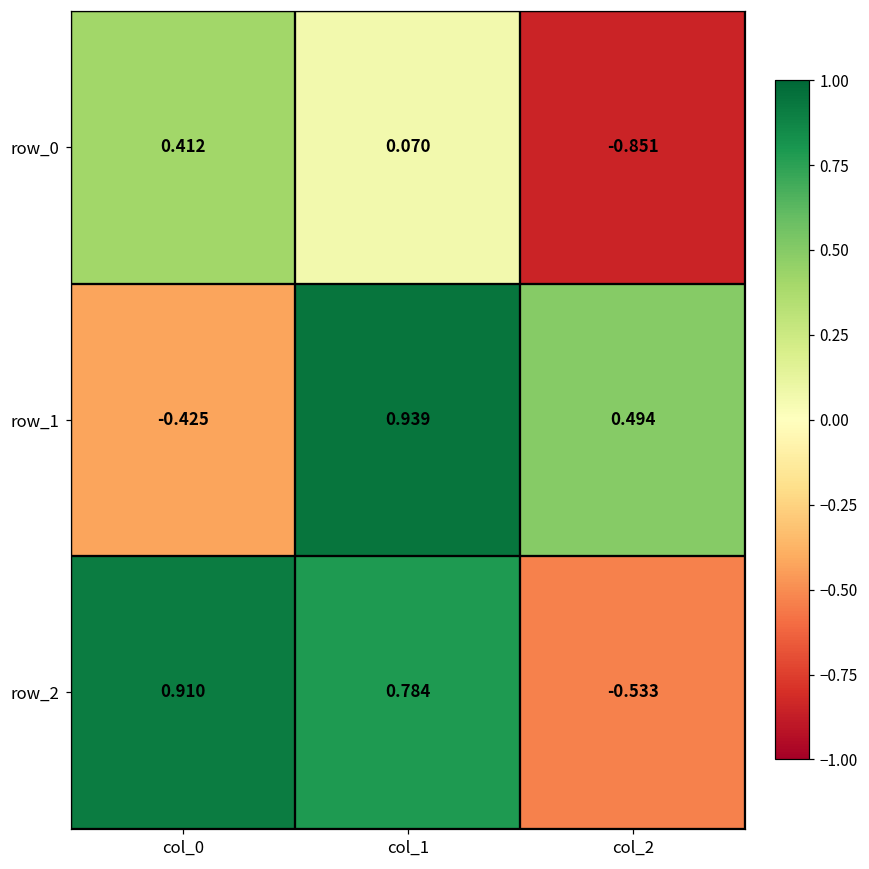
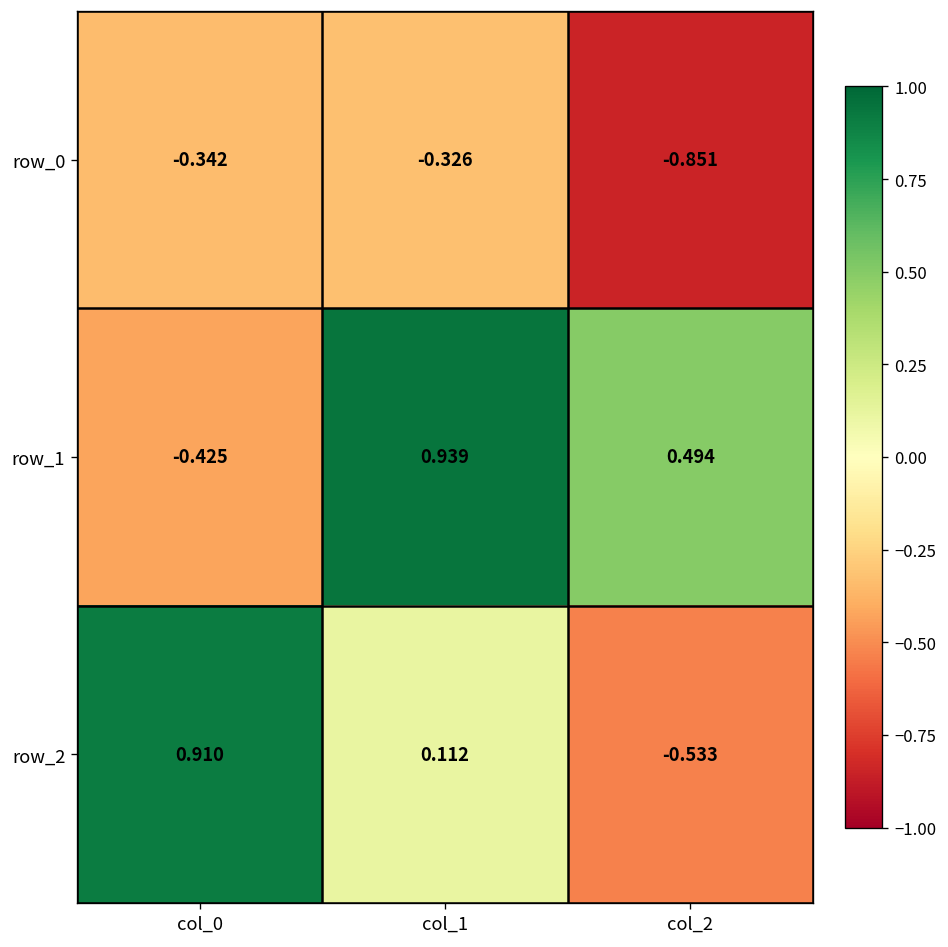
  {
    "row_0": {
-     "col_0": 0.412,
-     "col_1": 0.070,
+     "col_0": -0.342,
+     "col_1": -0.326,
      "col_2": -0.851
    },
    "row_1": {
      "col_0": -0.425,
      "col_1": 0.939,
      "col_2": 0.494
    },
    "row_2": {
      "col_0": 0.910,
-     "col_1": 0.784,
+     "col_1": 0.112,
      "col_2": -0.533
    }
  }
